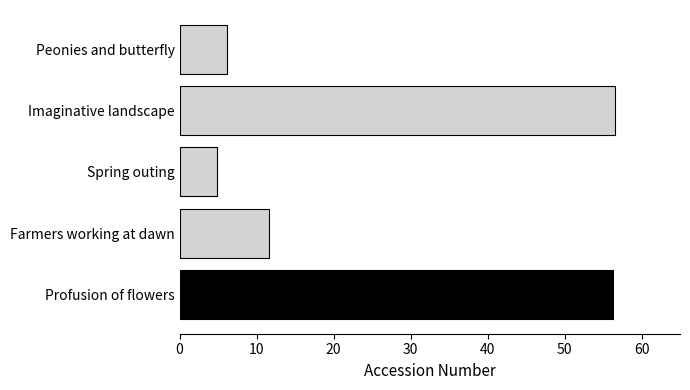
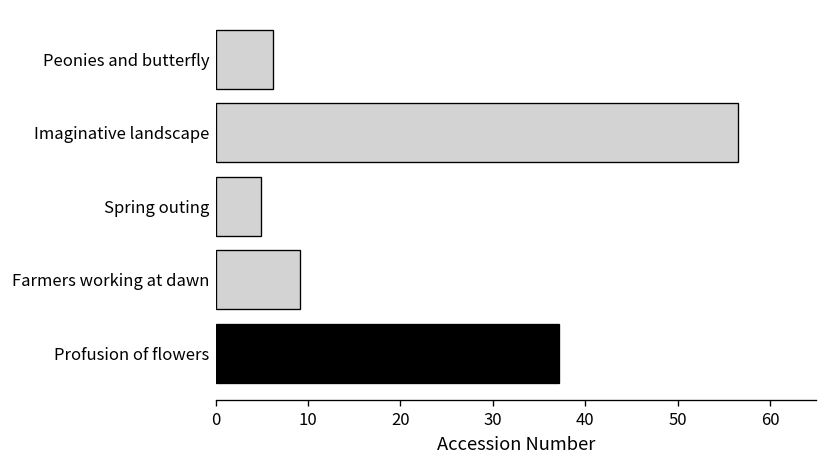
  {
    "Peonies and butterfly": 6,
    "Imaginative landscape": 56,
    "Spring outing": 5,
-   "Farmers working at dawn": 12,
-   "Profusion of flowers": 56
+   "Farmers working at dawn": 9,
+   "Profusion of flowers": 37
  }
